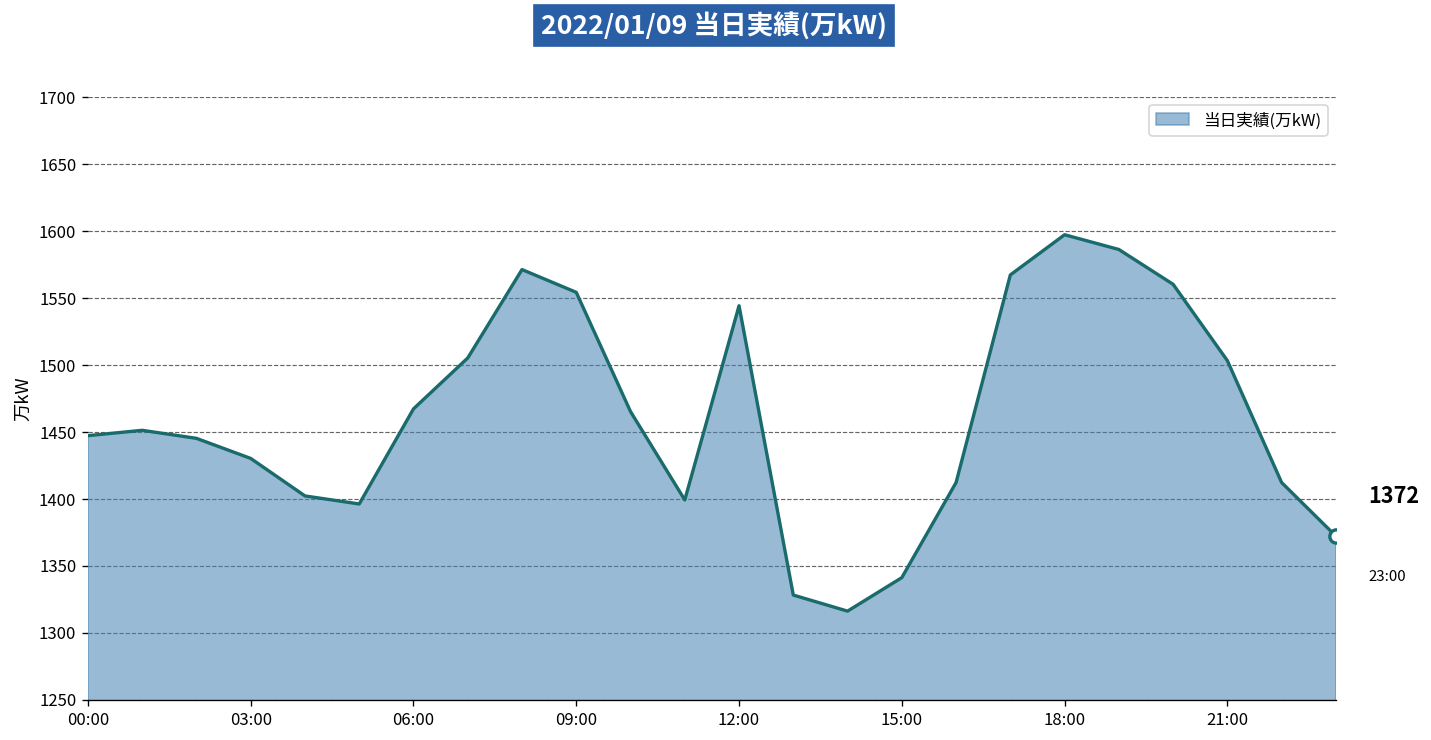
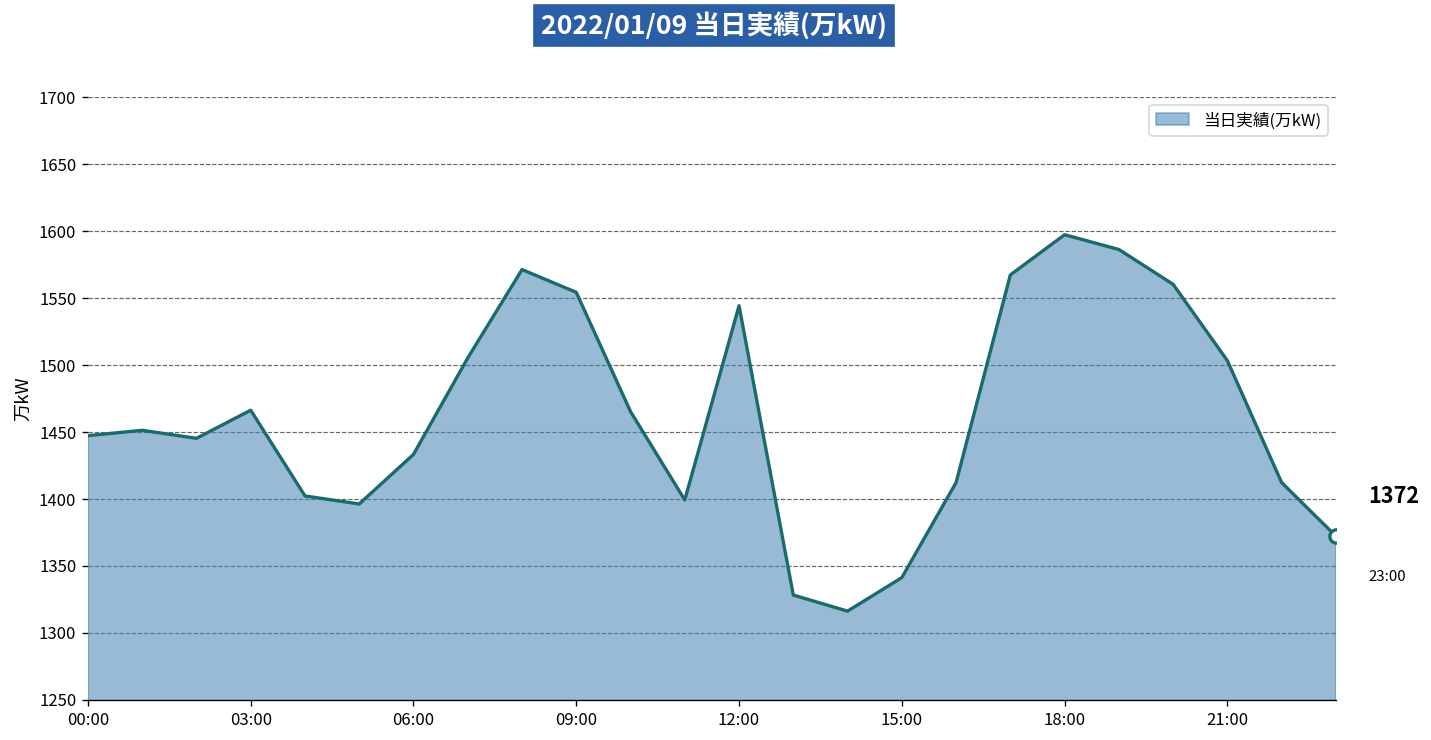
  {
    "当日実績(万kW)": {
      "00:00": 1447,
-     "03:00": 1430,
-     "06:00": 1467,
+     "03:00": 1466,
+     "06:00": 1433,
      "09:00": 1554,
      "12:00": 1544,
      "15:00": 1341,
      "18:00": 1597,
      "21:00": 1503
    }
  }
